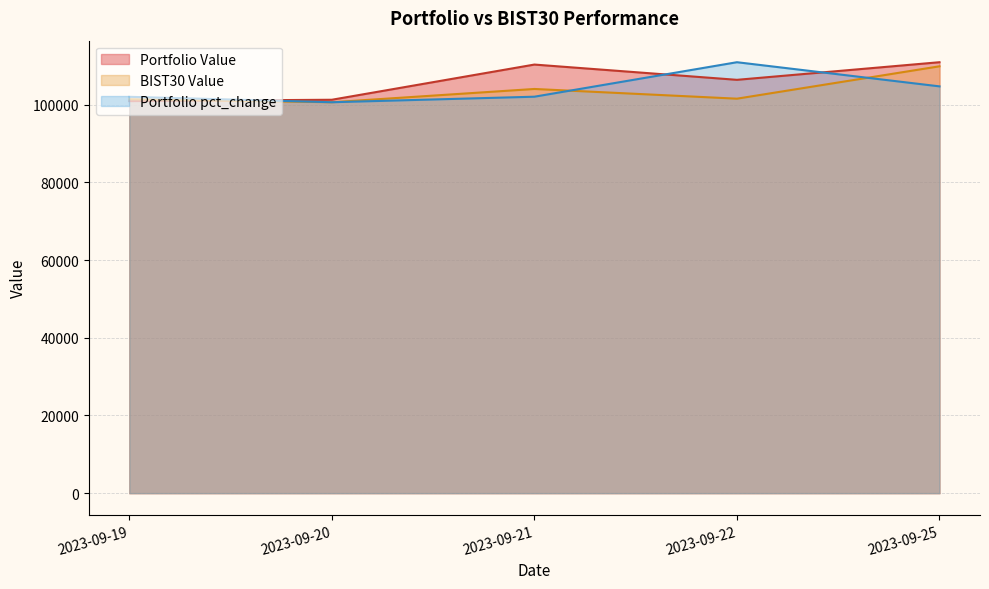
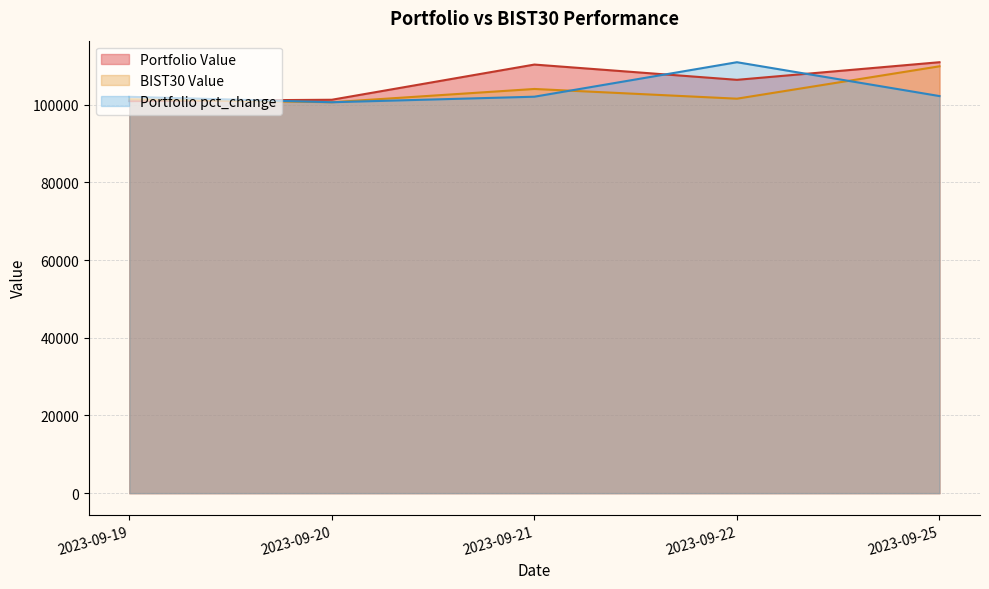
  {
    "Portfolio Value": {
      "2023-09-21": 110000,
      "2023-09-22": 106000,
      "2023-09-25": 111000
    },
    "BIST30 Value": {
      "2023-09-21": 104000,
      "2023-09-22": 102000,
      "2023-09-25": 110000
    },
    "Portfolio pct_change": {
      "2023-09-21": 102000,
      "2023-09-22": 111000,
-     "2023-09-25": 105000
+     "2023-09-25": 102000
    }
  }
